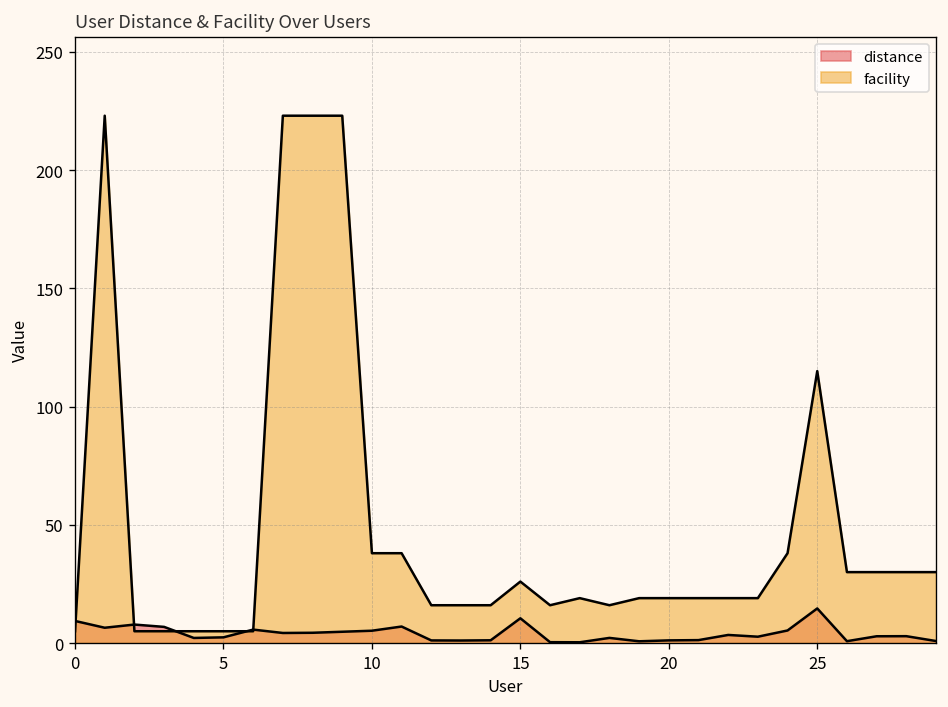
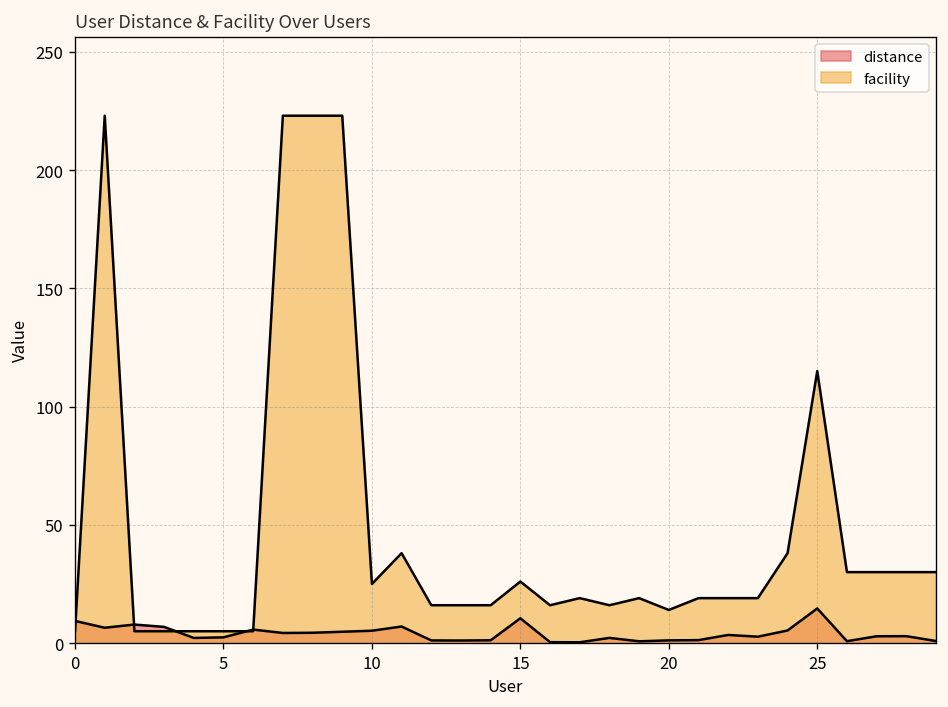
  {
    "distance": {
      "0": 9,
      "5": 2,
      "10": 5,
      "15": 10,
      "20": 1,
      "25": 15
    },
    "facility": {
      "0": 5,
      "5": 5,
-     "10": 38,
+     "10": 25,
      "15": 26,
-     "20": 19,
+     "20": 14,
      "25": 115
    }
  }
